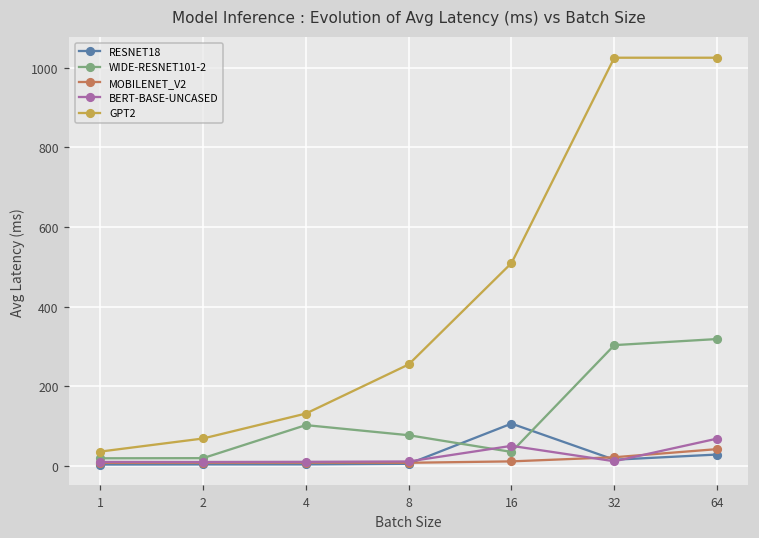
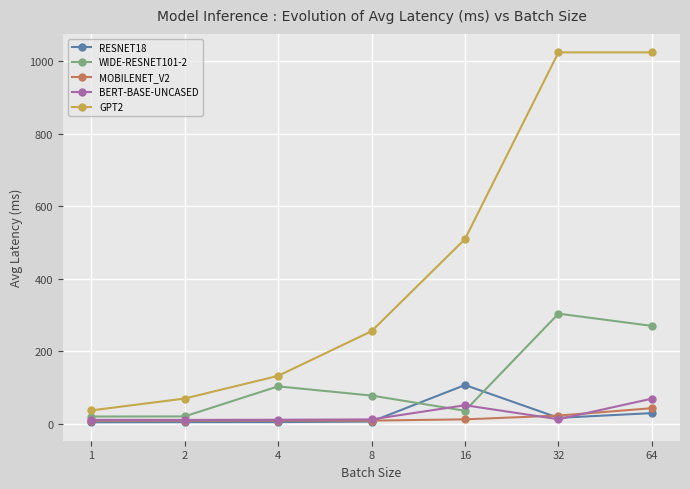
  {
    "RESNET18": {
      "16": 110,
      "64": 30
    },
    "WIDE-RESNET101-2": {
      "1": 20,
      "2": 20,
      "4": 100,
      "8": 80,
      "16": 40,
      "32": 300,
-     "64": 320
+     "64": 270
    },
    "BERT-BASE-UNCASED": {
      "16": 50,
      "64": 70
    }
  }
